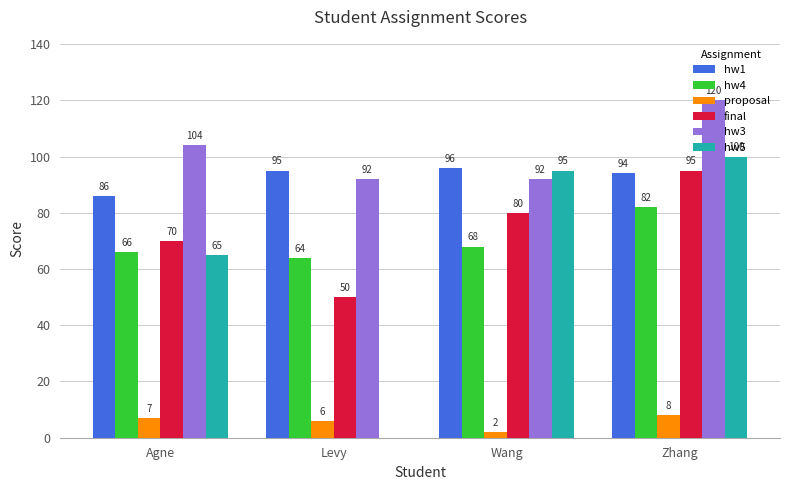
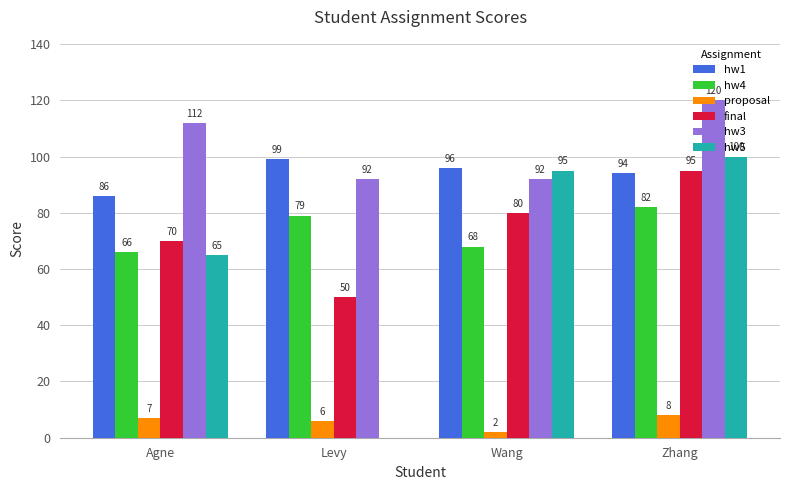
  {
    "hw1": {
      "Agne": 86,
-     "Levy": 95,
+     "Levy": 99,
      "Wang": 96,
      "Zhang": 94
    },
    "hw4": {
      "Agne": 66,
-     "Levy": 64,
+     "Levy": 79,
      "Wang": 68,
      "Zhang": 82
    },
    "proposal": {
      "Agne": 7,
      "Levy": 6,
      "Wang": 2,
      "Zhang": 8
    },
    "final": {
      "Agne": 70,
      "Levy": 50,
      "Wang": 80,
      "Zhang": 95
    },
    "hw3": {
-     "Agne": 104,
+     "Agne": 112,
      "Levy": 92,
      "Wang": 92,
      "Zhang": 120
    },
    "hw5": {
      "Agne": 65,
      "Wang": 95,
      "Zhang": 100
    }
  }
